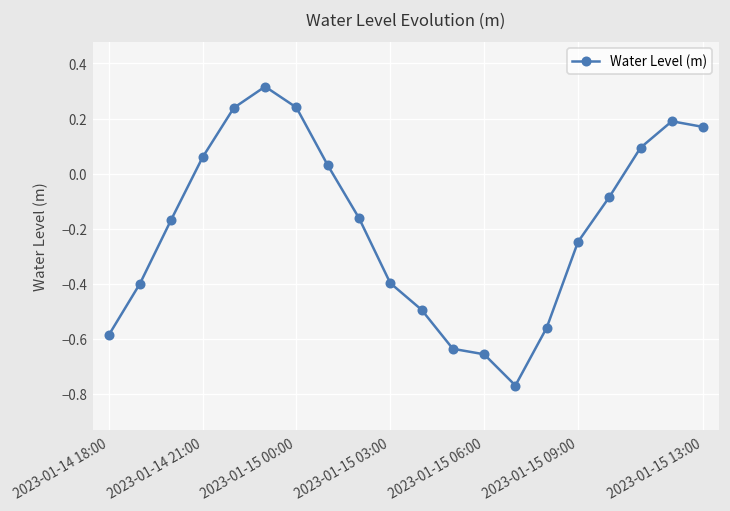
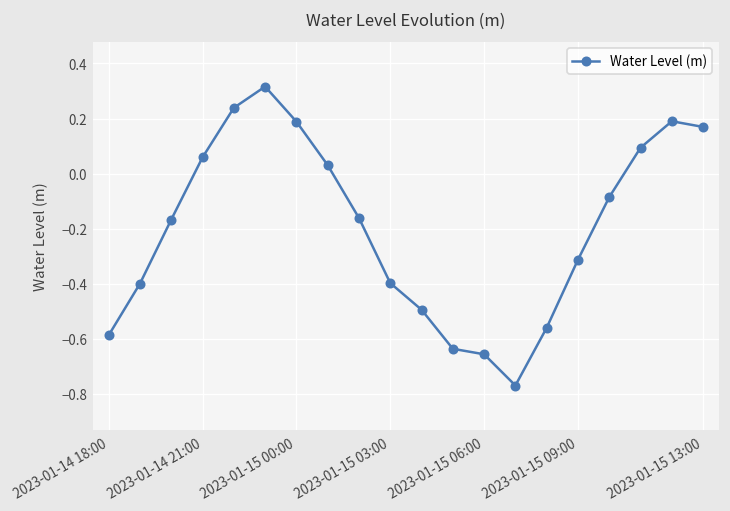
  {
    "2023-01-14 18:00": -0.59,
    "2023-01-14 21:00": 0.06,
-   "2023-01-15 00:00": 0.24,
+   "2023-01-15 00:00": 0.19,
    "2023-01-15 03:00": -0.40,
    "2023-01-15 06:00": -0.66,
-   "2023-01-15 09:00": -0.25,
+   "2023-01-15 09:00": -0.31,
    "2023-01-15 13:00": 0.17
  }
